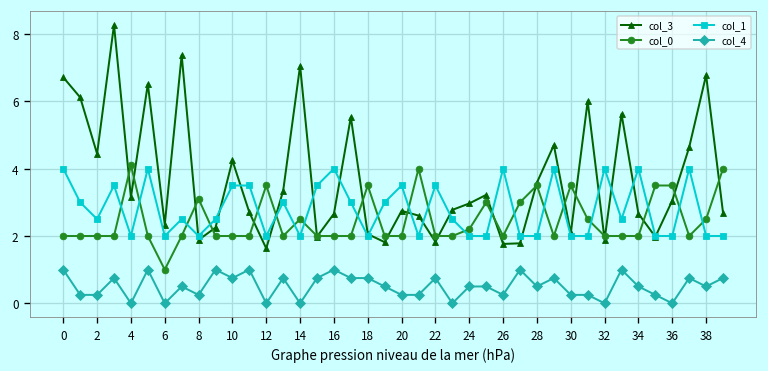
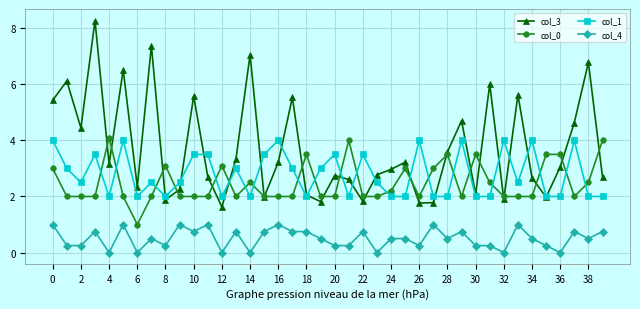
  {
    "col_3": {
-     "0": 6.7,
+     "0": 5.4,
      "2": 4.4,
      "4": 3.2,
      "6": 2.3,
      "8": 1.9,
-     "10": 4.2,
+     "10": 5.6,
      "12": 1.6,
      "14": 7.1,
-     "16": 2.7,
+     "16": 3.2,
      "20": 2.7,
      "22": 1.8,
      "24": 3.0,
      "26": 1.8,
      "32": 1.9,
      "34": 2.7,
      "36": 3.1,
      "38": 6.8
    },
    "col_0": {
-     "0": 2,
+     "0": 3,
      "2": 2.0,
      "4": 4.1,
      "6": 1.0,
      "8": 3.1,
      "10": 2.0,
-     "12": 3.5,
+     "12": 3.1,
      "14": 2.5,
      "16": 2.0,
      "18": 3.5,
      "20": 2.0,
      "22": 2.0,
      "24": 2.2,
      "26": 2.0,
      "30": 3.5,
      "32": 2.0,
      "34": 2.0,
      "36": 3.5,
      "38": 2.5
    }
  }
